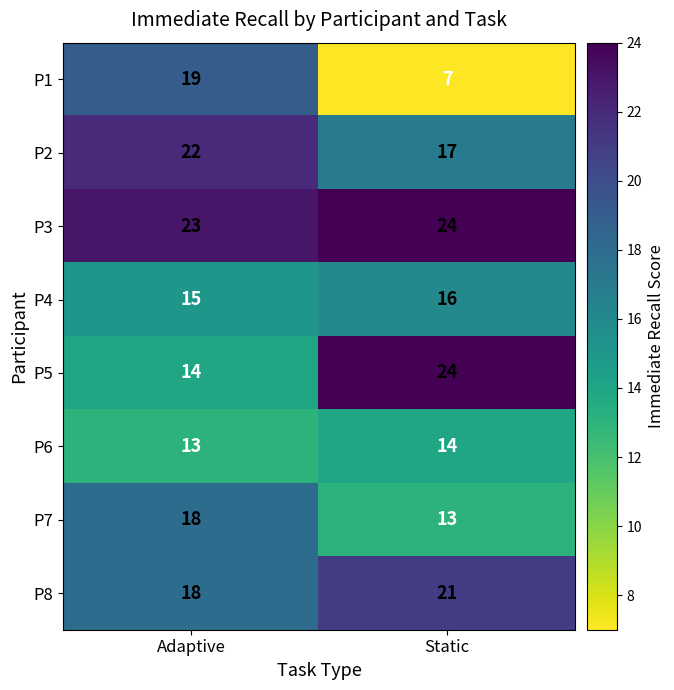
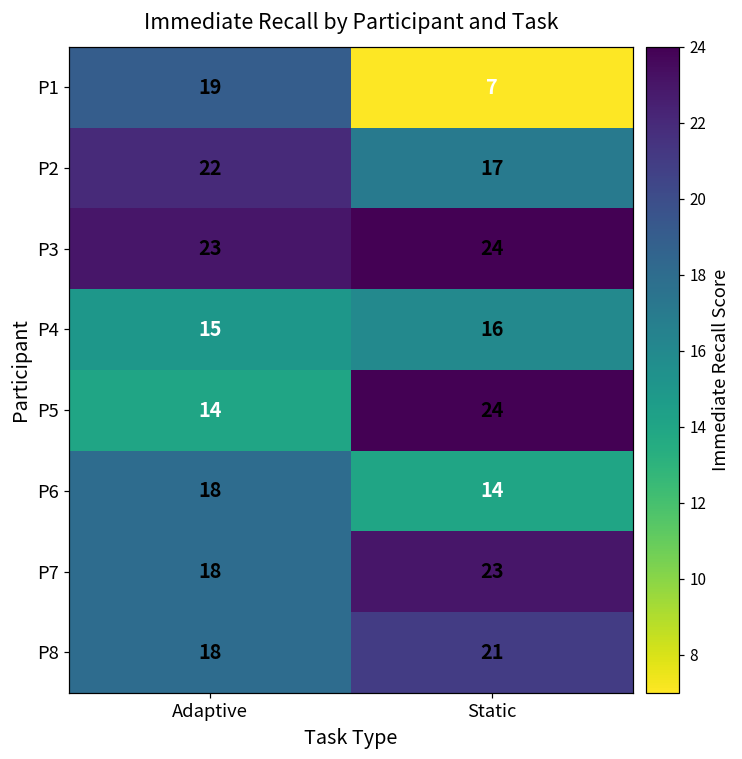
  {
    "P1": {
      "Adaptive": 19,
      "Static": 7
    },
    "P2": {
      "Adaptive": 22,
      "Static": 17
    },
    "P3": {
      "Adaptive": 23,
      "Static": 24
    },
    "P4": {
      "Adaptive": 15,
      "Static": 16
    },
    "P5": {
      "Adaptive": 14,
      "Static": 24
    },
    "P6": {
-     "Adaptive": 13,
+     "Adaptive": 18,
      "Static": 14
    },
    "P7": {
      "Adaptive": 18,
-     "Static": 13
+     "Static": 23
    },
    "P8": {
      "Adaptive": 18,
      "Static": 21
    }
  }
